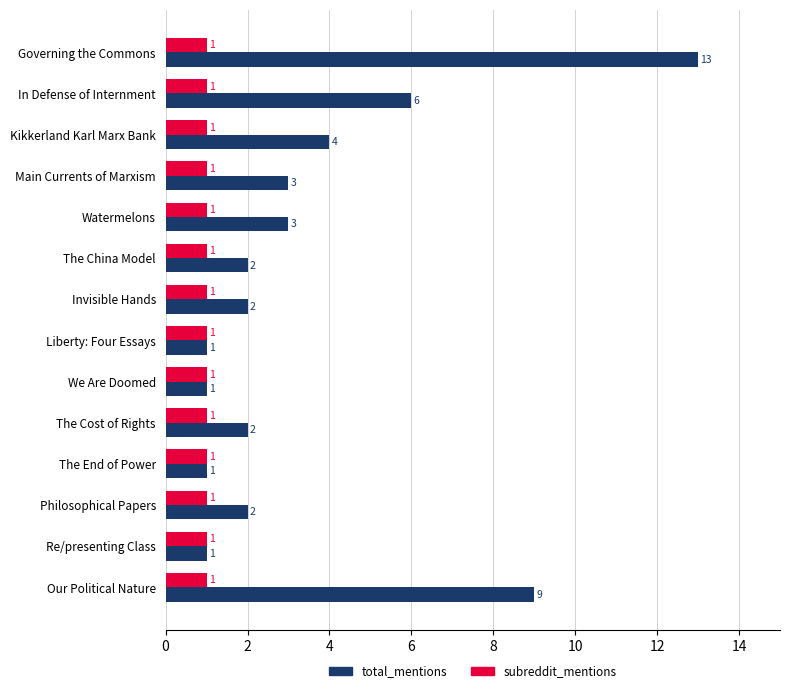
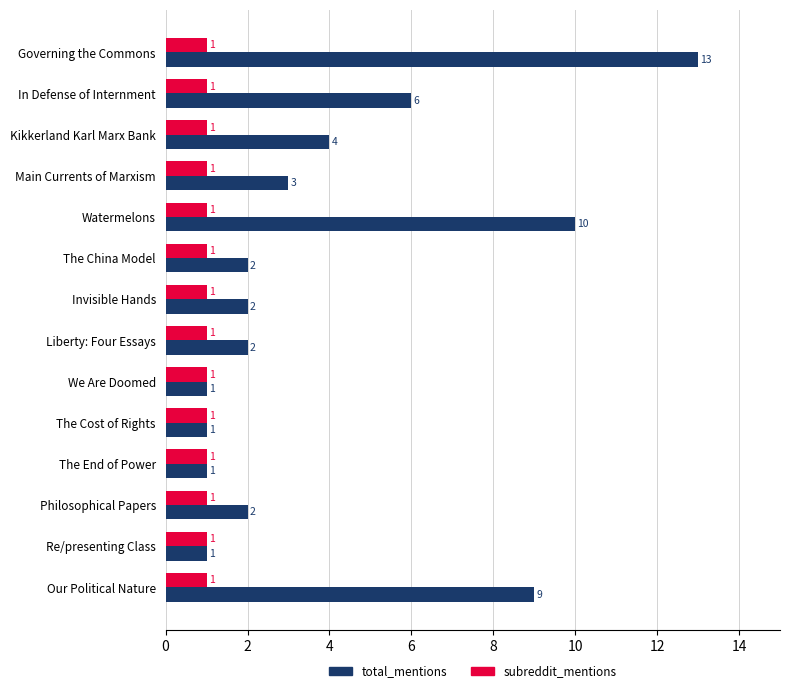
  {
    "total_mentions": {
      "Governing the Commons": 13,
      "In Defense of Internment": 6,
      "Kikkerland Karl Marx Bank": 4,
      "Main Currents of Marxism": 3,
-     "Watermelons": 3,
+     "Watermelons": 10,
      "The China Model": 2,
      "Invisible Hands": 2,
-     "Liberty: Four Essays": 1,
+     "Liberty: Four Essays": 2,
      "We Are Doomed": 1,
-     "The Cost of Rights": 2,
+     "The Cost of Rights": 1,
      "The End of Power": 1,
      "Philosophical Papers": 2,
      "Re/presenting Class": 1,
      "Our Political Nature": 9
    },
    "subreddit_mentions": {
      "Governing the Commons": 1,
      "In Defense of Internment": 1,
      "Kikkerland Karl Marx Bank": 1,
      "Main Currents of Marxism": 1,
      "Watermelons": 1,
      "The China Model": 1,
      "Invisible Hands": 1,
      "Liberty: Four Essays": 1,
      "We Are Doomed": 1,
      "The Cost of Rights": 1,
      "The End of Power": 1,
      "Philosophical Papers": 1,
      "Re/presenting Class": 1,
      "Our Political Nature": 1
    }
  }
